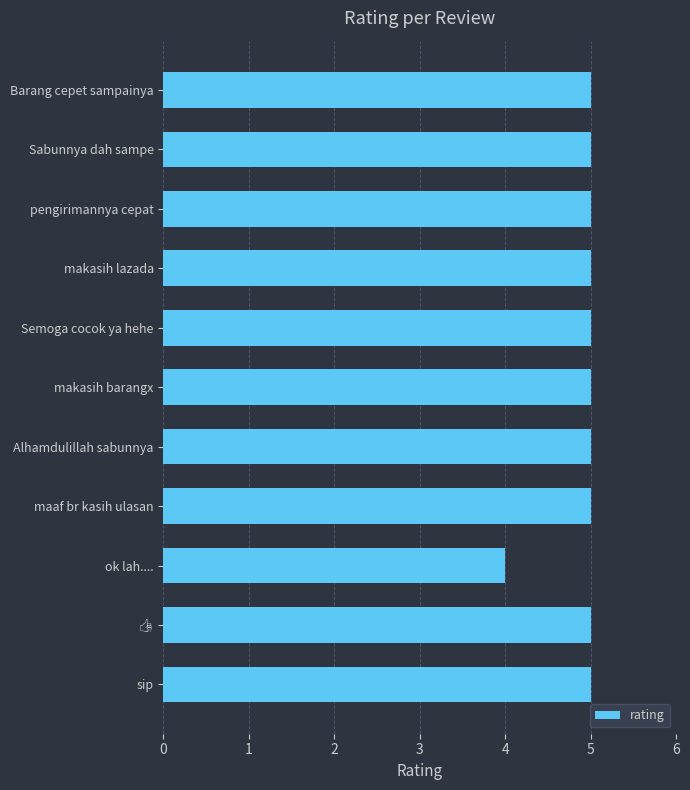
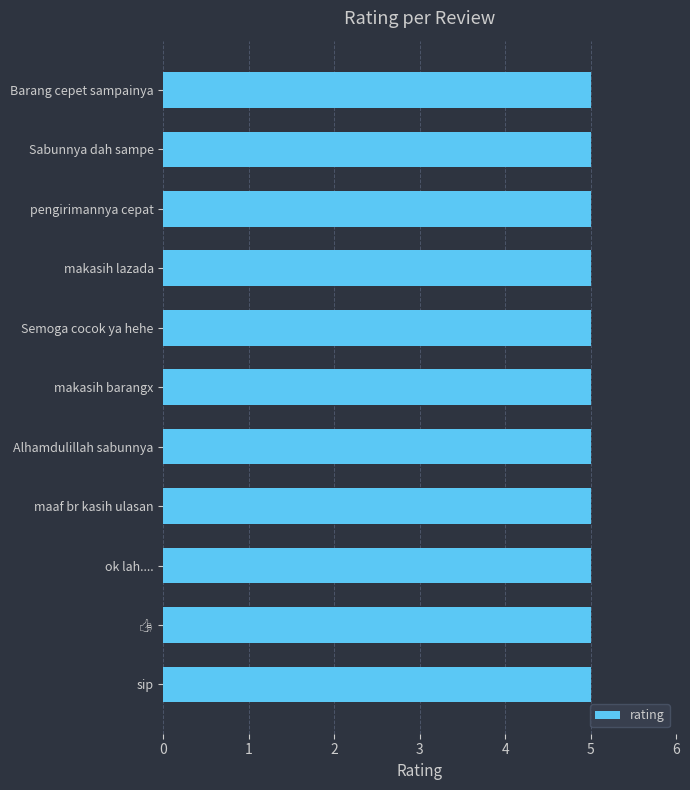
  {
    "Barang cepet sampainya": 5,
    "Sabunnya dah sampe": 5,
    "pengirimannya cepat": 5,
    "makasih lazada": 5,
    "Semoga cocok ya hehe": 5,
    "makasih barangx": 5,
    "Alhamdulillah sabunnya": 5,
    "maaf br kasih ulasan": 5,
-   "ok lah....": 4,
+   "ok lah....": 5,
    "👍": 5,
    "sip": 5
  }
